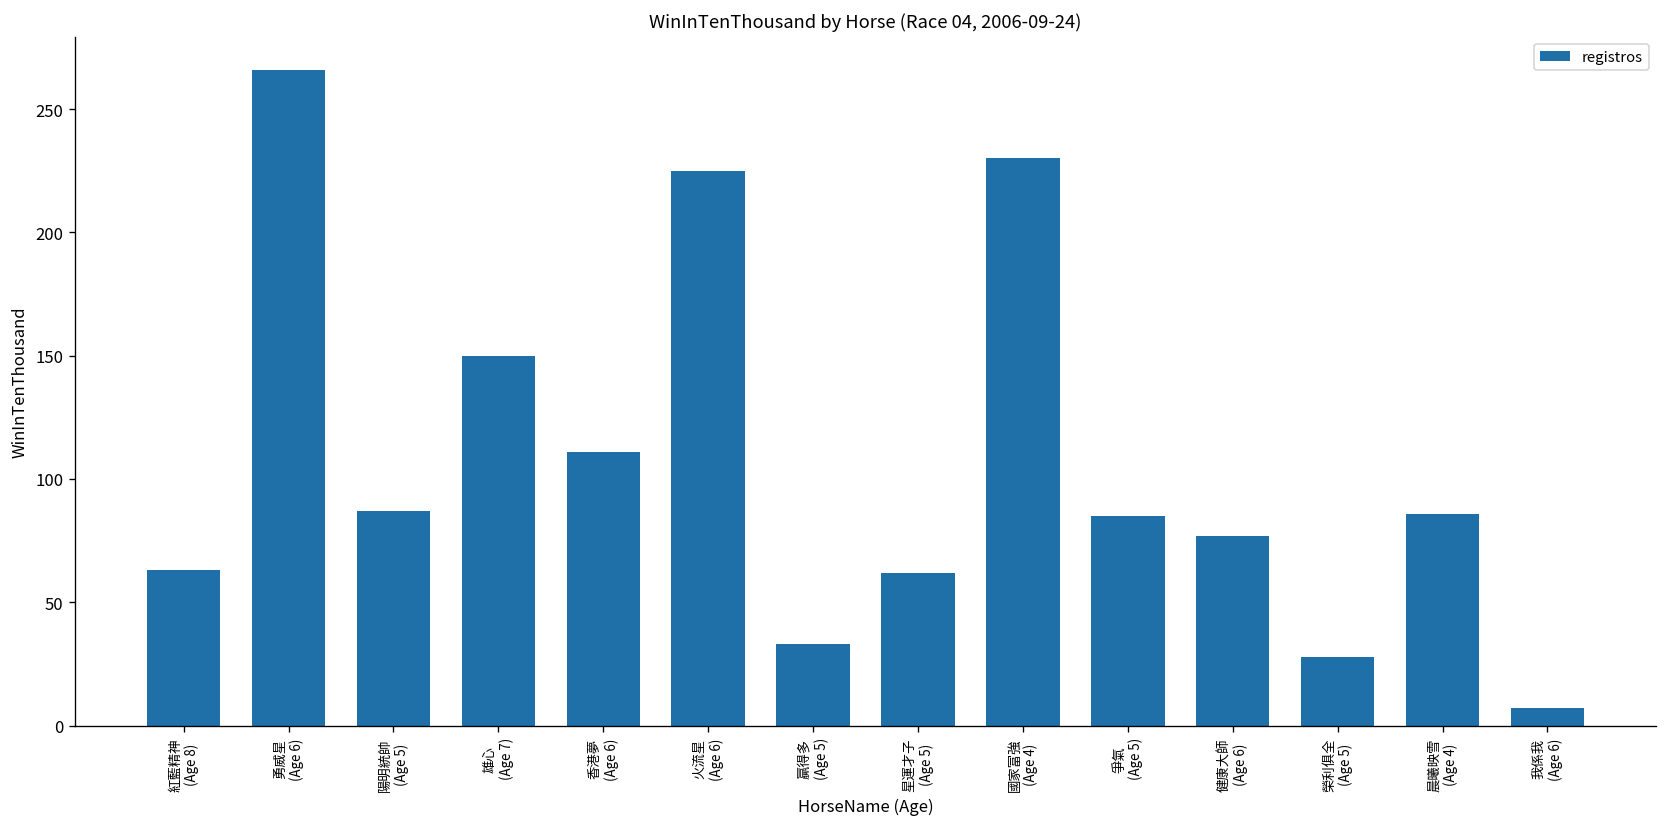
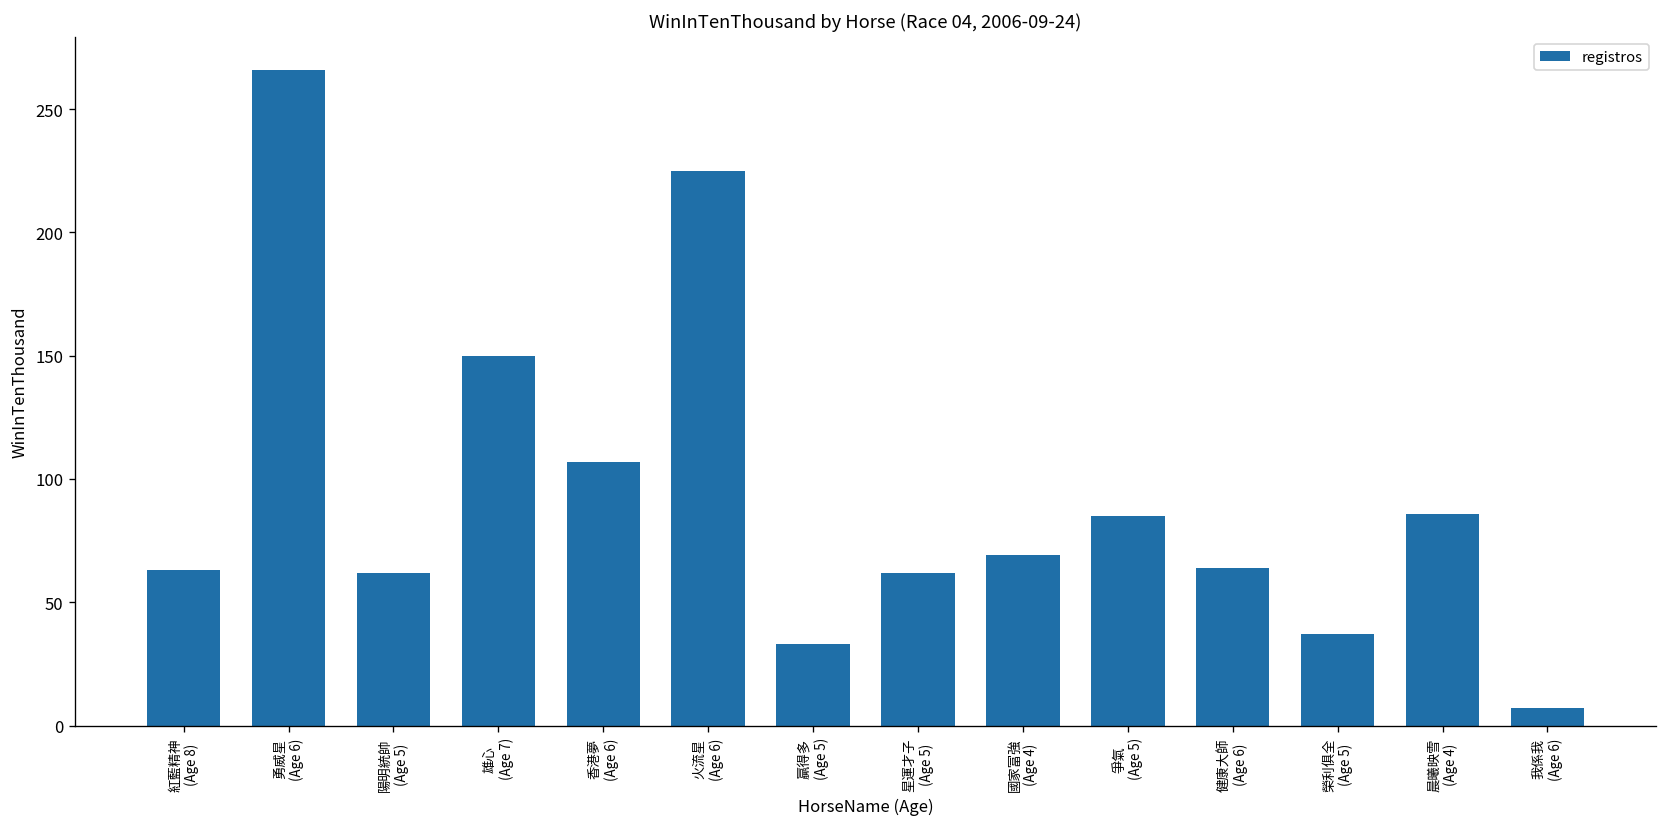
  {
    "紅藍精神 (Age 8)": 63,
    "勇威星 (Age 6)": 266,
-   "陽明統帥 (Age 5)": 87,
+   "陽明統帥 (Age 5)": 62,
    "雄心 (Age 7)": 150,
-   "香港夢 (Age 6)": 111,
+   "香港夢 (Age 6)": 107,
    "火流星 (Age 6)": 225,
    "贏得多 (Age 5)": 33,
    "星運才子 (Age 5)": 62,
-   "國家富強 (Age 4)": 230,
+   "國家富強 (Age 4)": 69,
    "爭氣 (Age 5)": 85,
-   "健康大師 (Age 6)": 77,
-   "榮利俱全 (Age 5)": 28,
+   "健康大師 (Age 6)": 64,
+   "榮利俱全 (Age 5)": 37,
    "晨曦映雪 (Age 4)": 86,
    "我係我 (Age 6)": 7
  }
